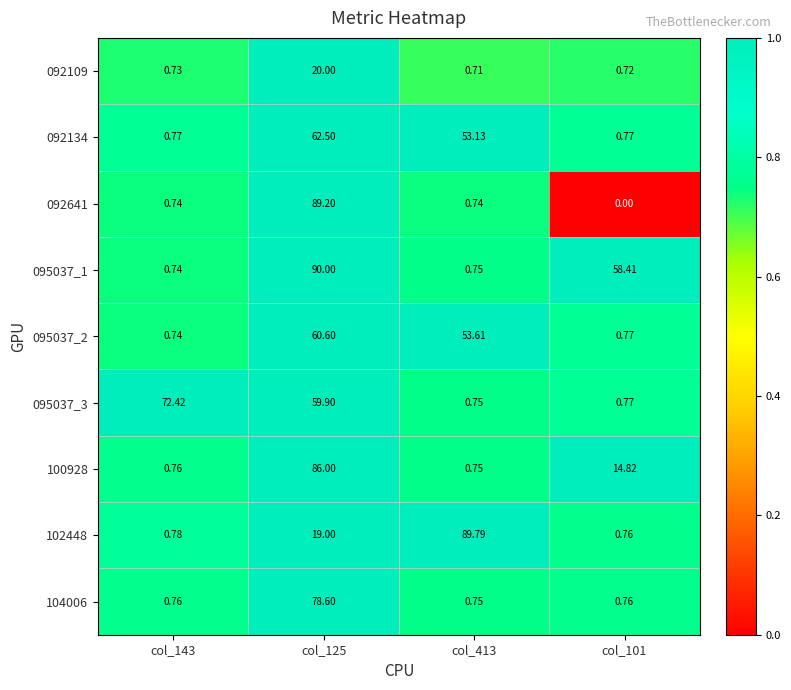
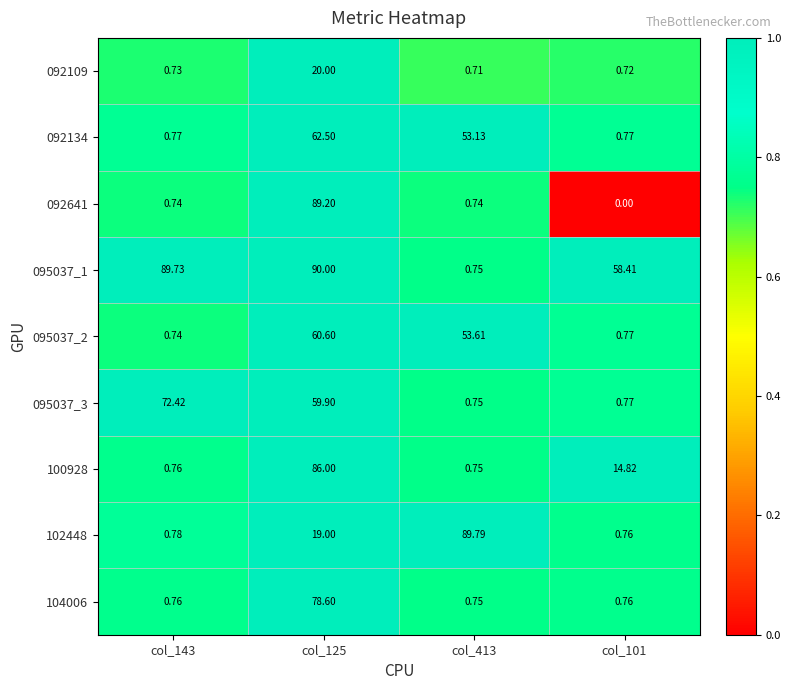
  {
    "092109": {
      "col_143": 0.73,
      "col_125": 20.00,
      "col_413": 0.71,
      "col_101": 0.72
    },
    "092134": {
      "col_143": 0.77,
      "col_125": 62.50,
      "col_413": 53.13,
      "col_101": 0.77
    },
    "092641": {
      "col_143": 0.74,
      "col_125": 89.20,
      "col_413": 0.74,
      "col_101": 0.00
    },
    "095037_1": {
-     "col_143": 0.74,
+     "col_143": 89.73,
      "col_125": 90.00,
      "col_413": 0.75,
      "col_101": 58.41
    },
    "095037_2": {
      "col_143": 0.74,
      "col_125": 60.60,
      "col_413": 53.61,
      "col_101": 0.77
    },
    "095037_3": {
      "col_143": 72.42,
      "col_125": 59.90,
      "col_413": 0.75,
      "col_101": 0.77
    },
    "100928": {
      "col_143": 0.76,
      "col_125": 86.00,
      "col_413": 0.75,
      "col_101": 14.82
    },
    "102448": {
      "col_143": 0.78,
      "col_125": 19.00,
      "col_413": 89.79,
      "col_101": 0.76
    },
    "104006": {
      "col_143": 0.76,
      "col_125": 78.60,
      "col_413": 0.75,
      "col_101": 0.76
    }
  }
